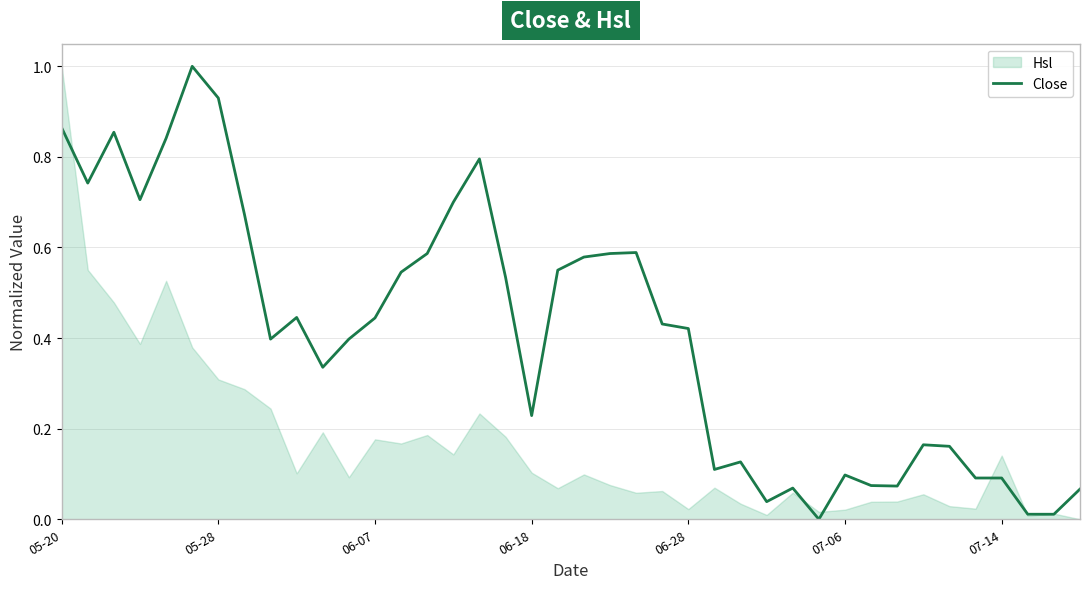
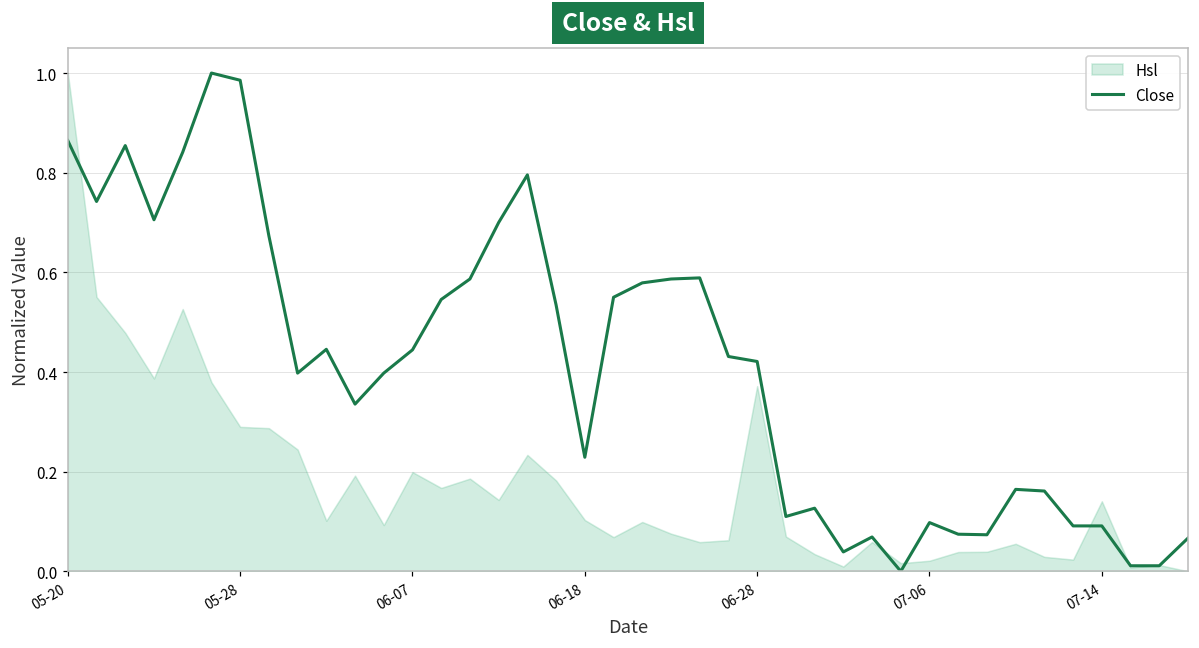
  {
    "Close": {
      "05-20": 0.86,
-     "05-28": 0.93,
+     "05-28": 0.99,
      "06-07": 0.44,
      "06-18": 0.23,
      "06-28": 0.42,
      "07-06": 0.10,
      "07-14": 0.09
    },
    "Hsl": {
      "05-20": 1.00,
-     "05-28": 0.31,
-     "06-07": 0.18,
+     "05-28": 0.29,
+     "06-07": 0.20,
      "06-18": 0.10,
-     "06-28": 0.02,
+     "06-28": 0.37,
      "07-06": 0.02,
      "07-14": 0.14
    }
  }
